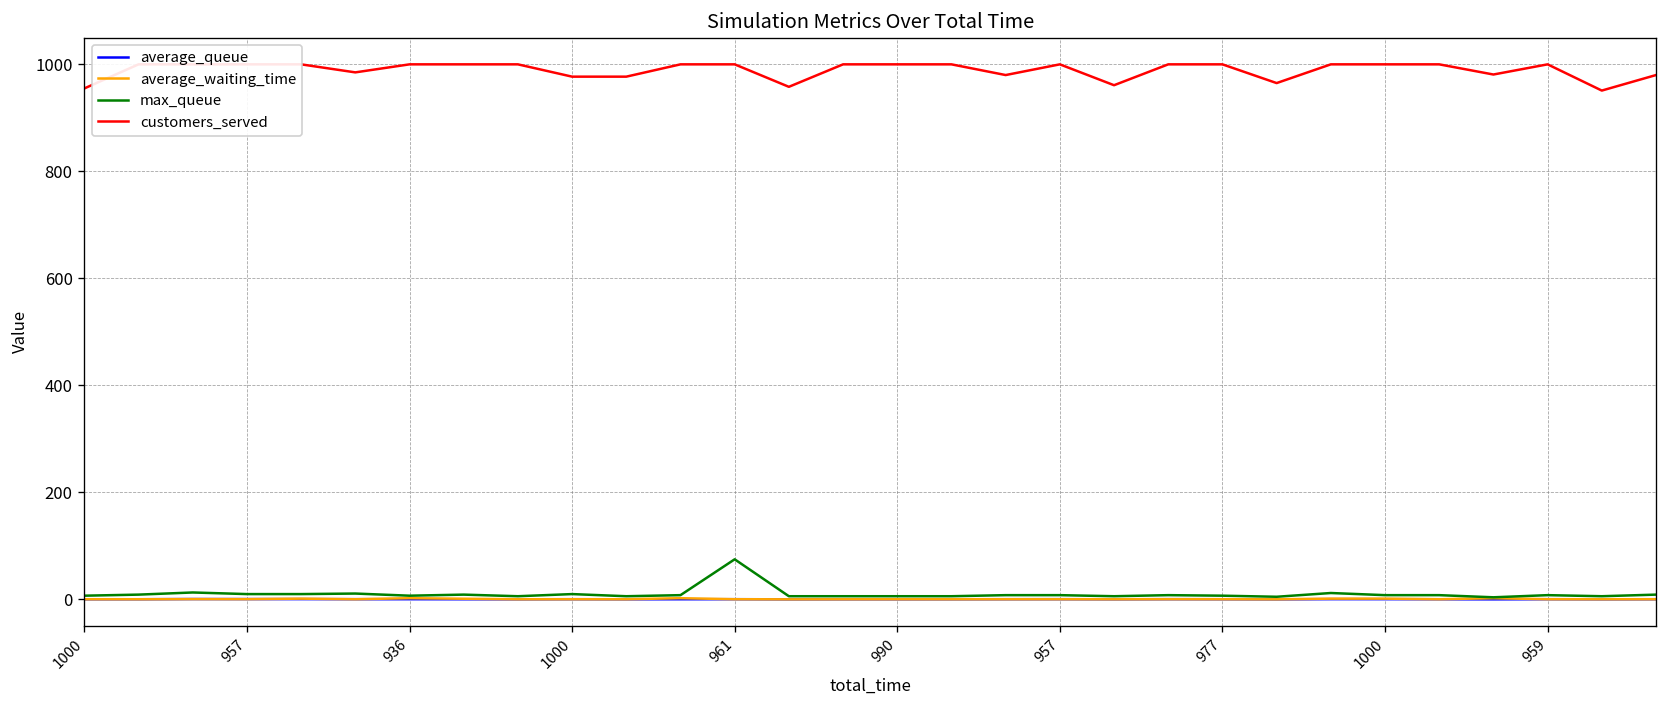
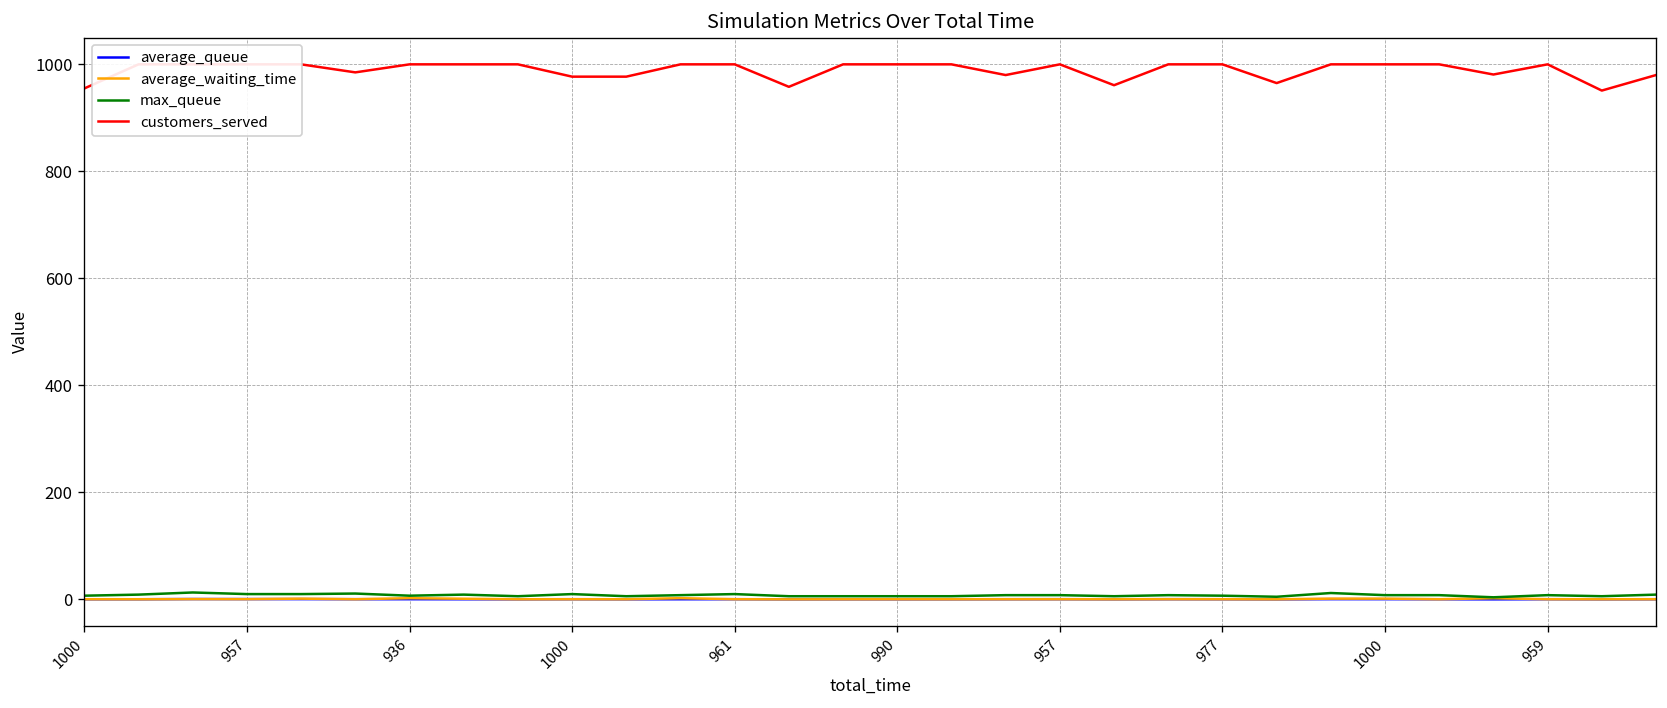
  {
    "max_queue": {
-     "961": 80,
+     "961": 10,
      "977": 10,
      "959": 10
    },
    "customers_served": {
      "936": 1000,
      "961": 1000,
      "990": 1000,
      "977": 1000,
      "959": 1000
    }
  }
